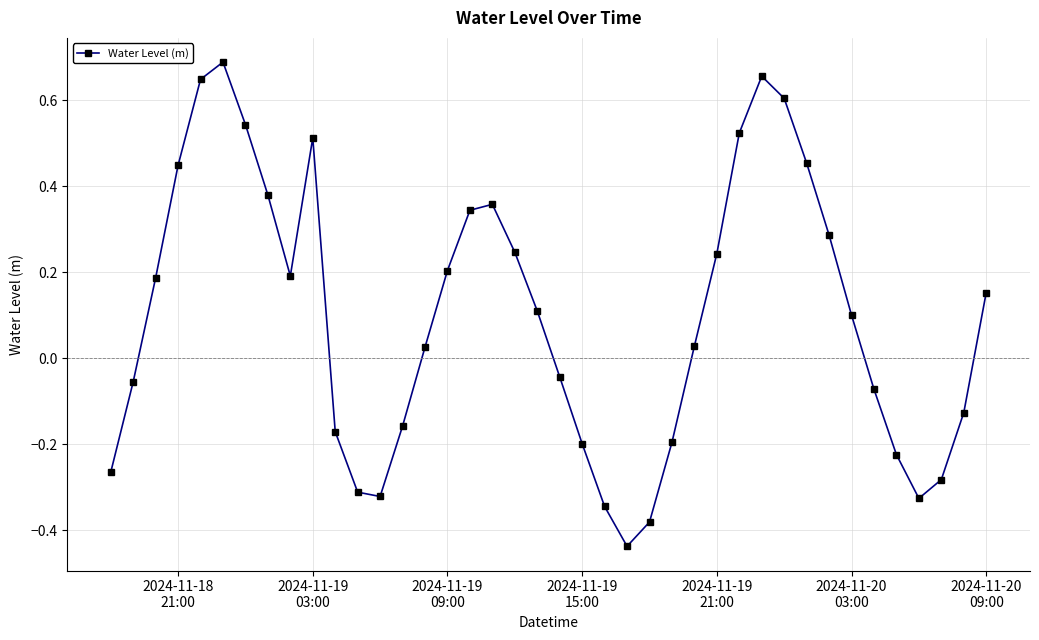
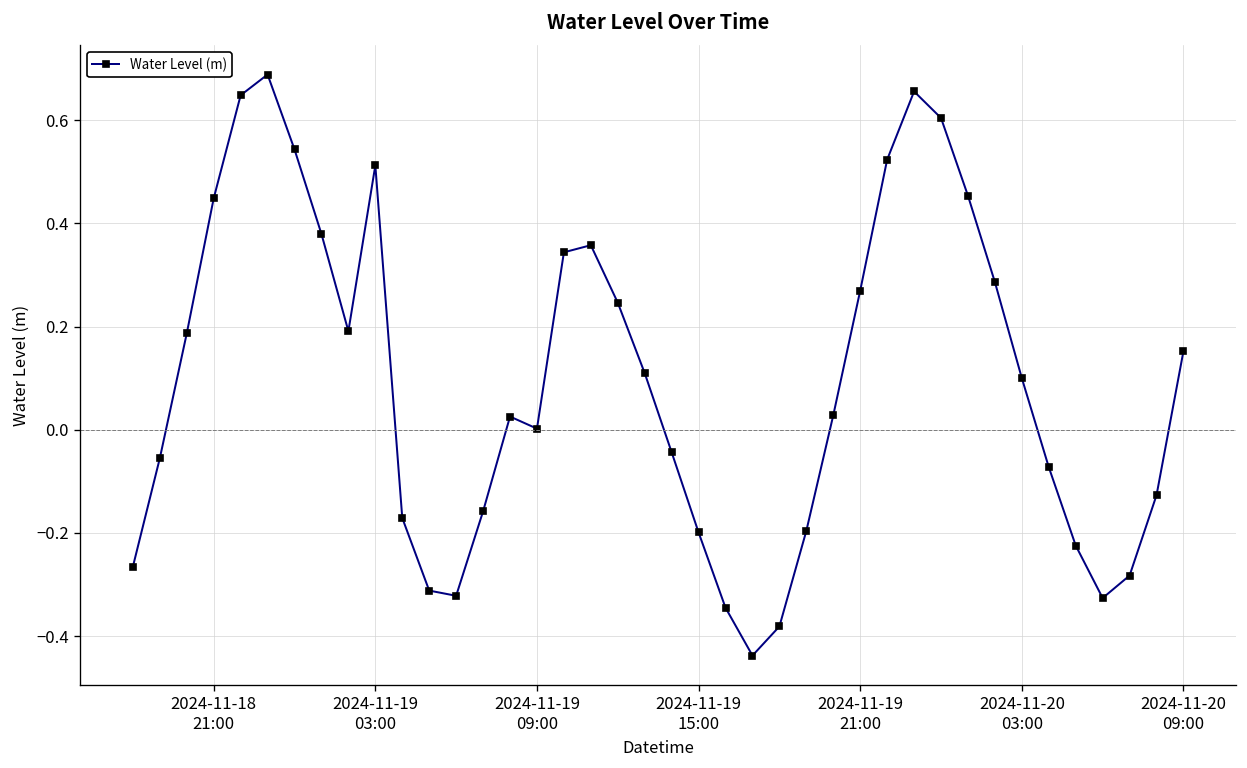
  {
    "2024-11-18 21:00": 0.45,
    "2024-11-19 03:00": 0.51,
-   "2024-11-19 09:00": 0.20,
+   "2024-11-19 09:00": 0.00,
    "2024-11-19 15:00": -0.20,
-   "2024-11-19 21:00": 0.24,
+   "2024-11-19 21:00": 0.27,
    "2024-11-20 03:00": 0.10,
    "2024-11-20 09:00": 0.15
  }
